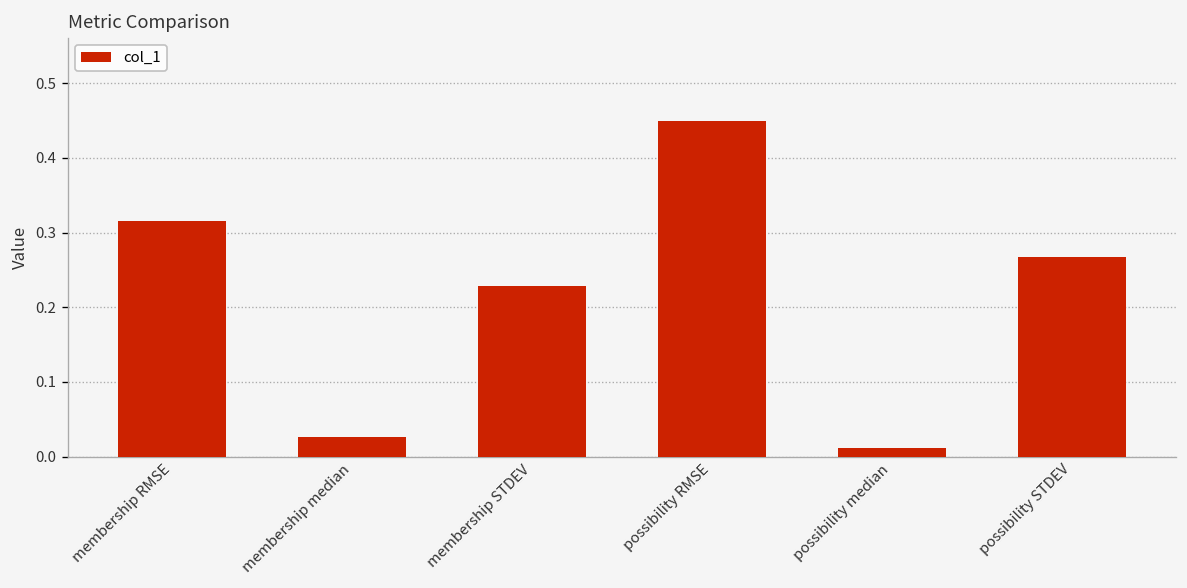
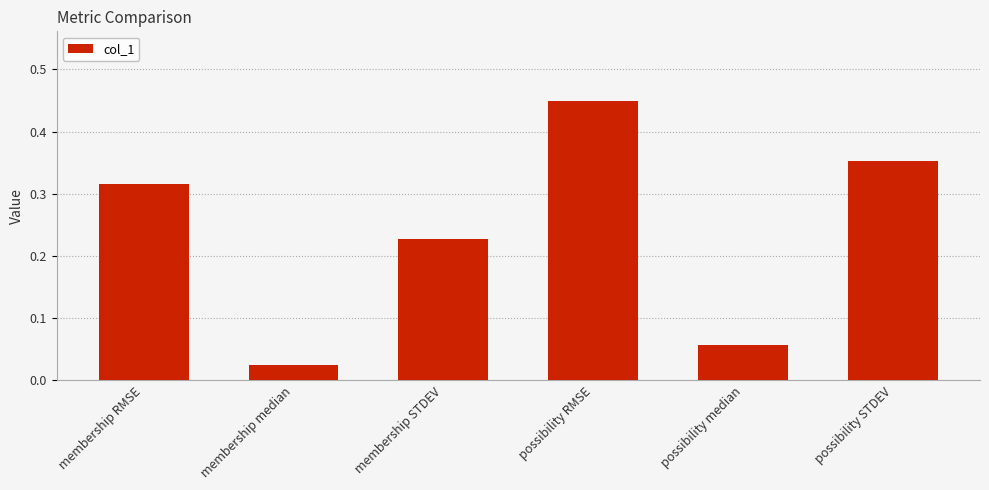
  {
    "membership RMSE": 0.32,
    "membership median": 0.03,
    "membership STDEV": 0.23,
    "possibility RMSE": 0.45,
-   "possibility median": 0.01,
-   "possibility STDEV": 0.27
+   "possibility median": 0.06,
+   "possibility STDEV": 0.35
  }
